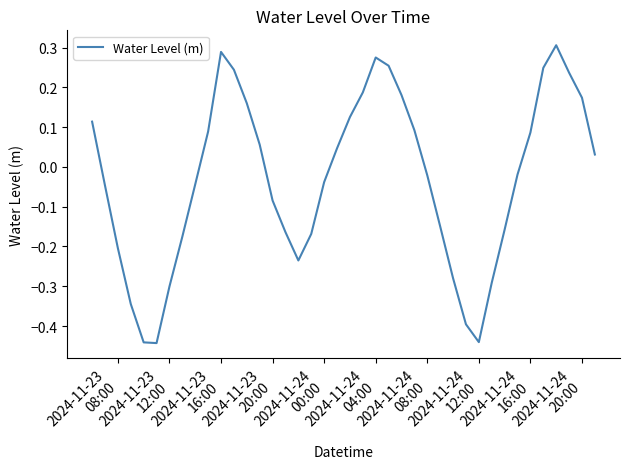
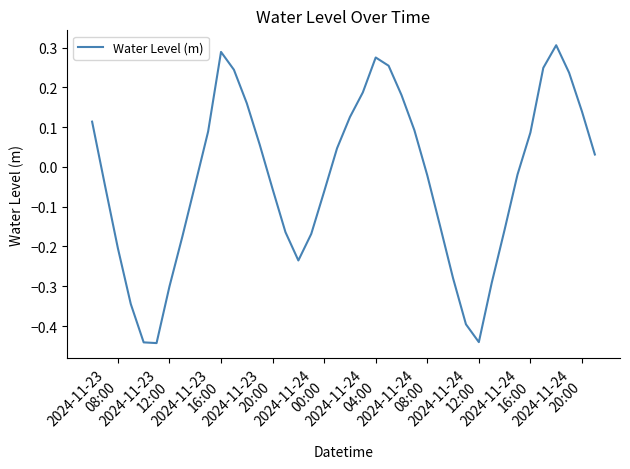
  {
    "2024-11-23 08:00": -0.20,
    "2024-11-23 12:00": -0.30,
    "2024-11-23 16:00": 0.29,
-   "2024-11-23 20:00": -0.08,
-   "2024-11-24 00:00": -0.04,
+   "2024-11-23 20:00": -0.06,
+   "2024-11-24 00:00": -0.06,
    "2024-11-24 04:00": 0.28,
    "2024-11-24 08:00": -0.02,
    "2024-11-24 12:00": -0.44,
    "2024-11-24 16:00": 0.09,
-   "2024-11-24 20:00": 0.17
+   "2024-11-24 20:00": 0.14
  }
